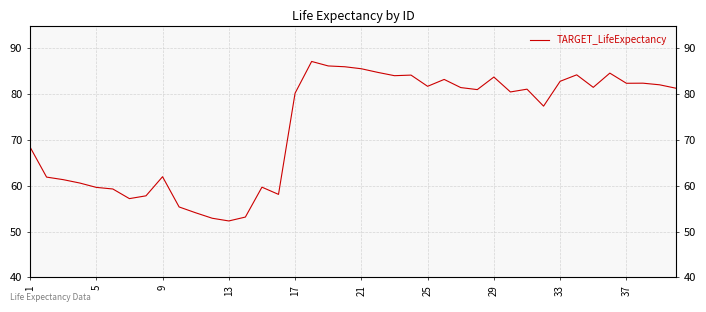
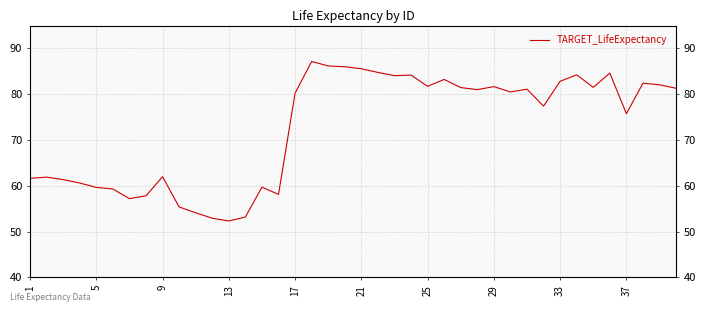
  {
-   "1": 68,
+   "1": 62,
    "5": 60,
    "9": 62,
    "13": 52,
    "17": 80,
    "21": 86,
    "25": 82,
-   "29": 84,
+   "29": 82,
    "33": 83,
-   "37": 82
+   "37": 76
  }
